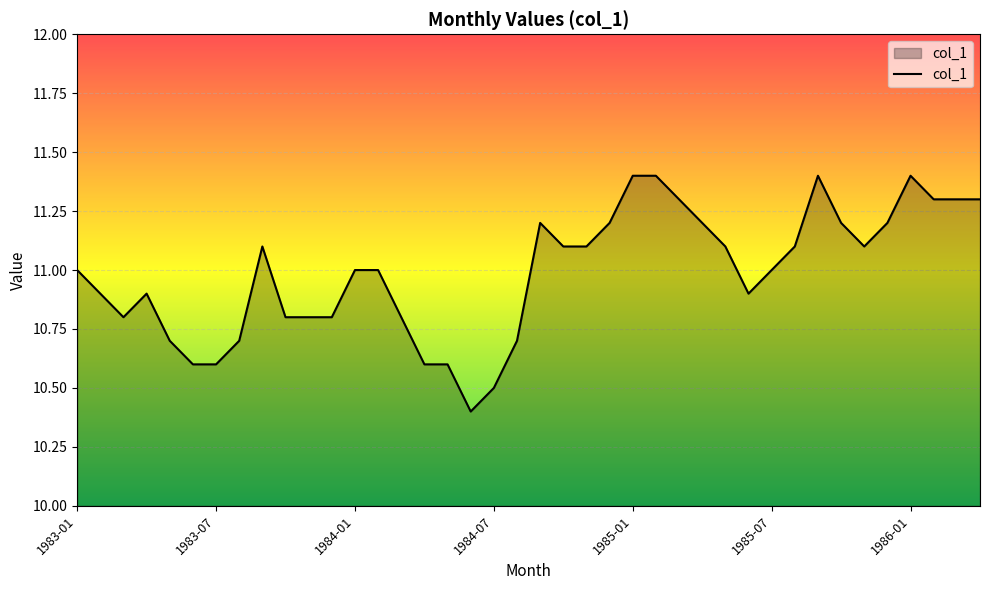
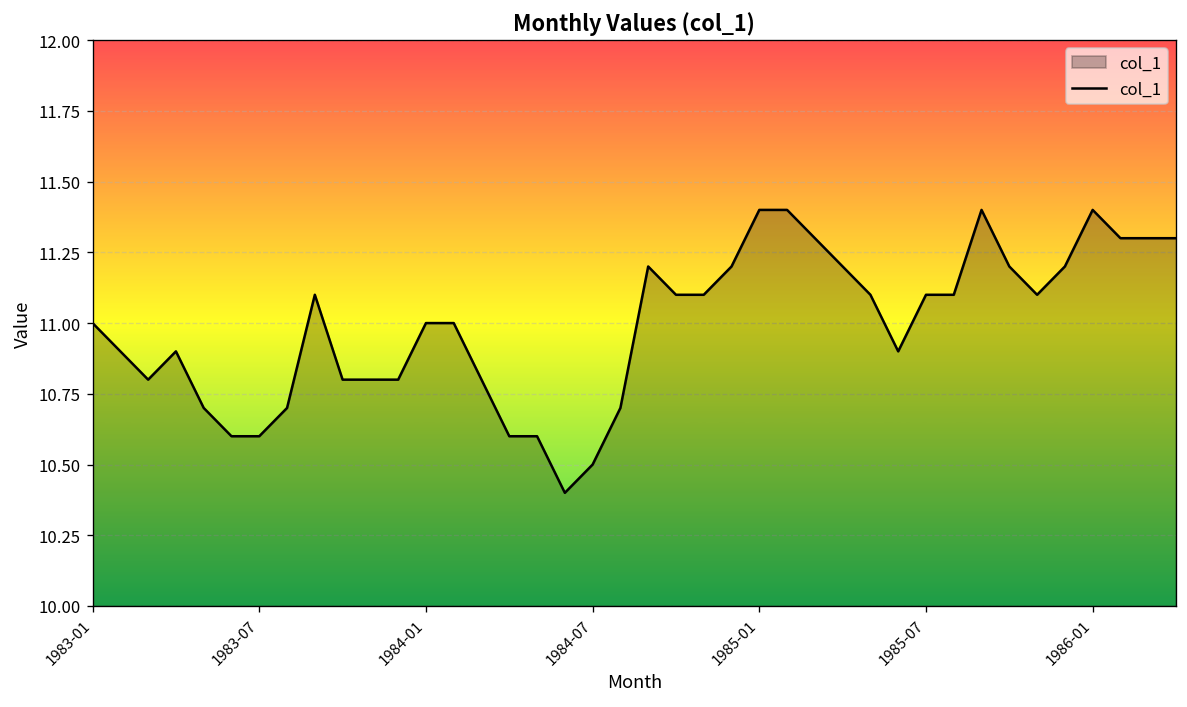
  {
    "1983-01": 11.0,
    "1983-07": 10.6,
    "1984-01": 11.0,
    "1984-07": 10.5,
    "1985-01": 11.4,
-   "1985-07": 11.0,
+   "1985-07": 11.1,
    "1986-01": 11.4
  }
